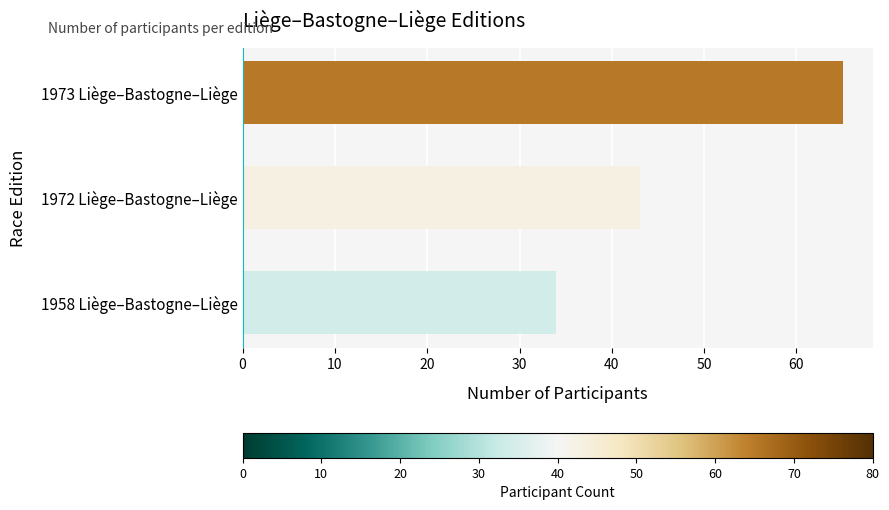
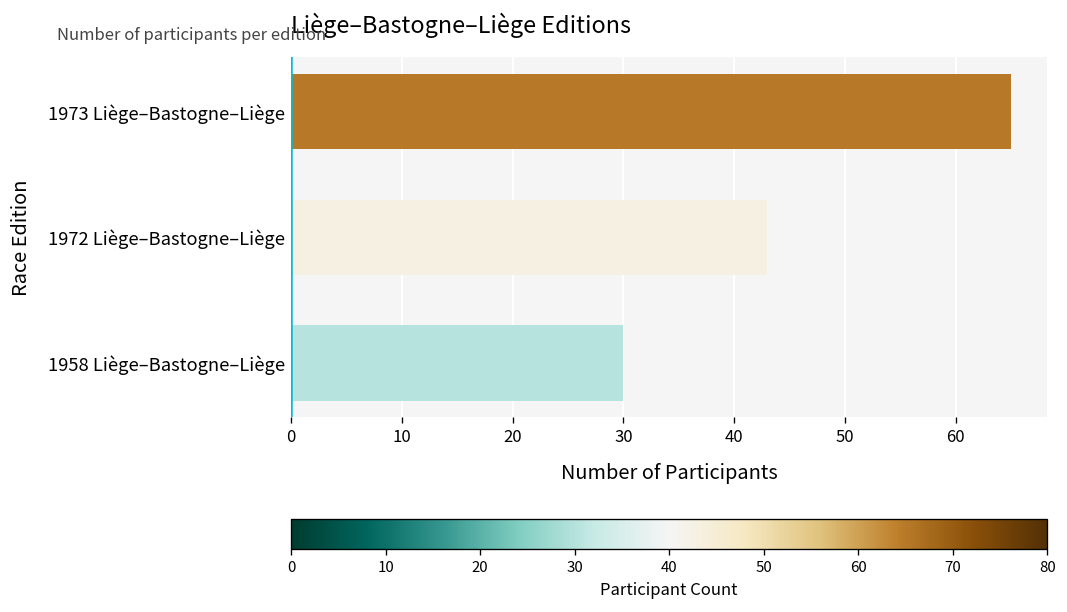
  {
    "1973 Liège–Bastogne–Liège": 65,
    "1972 Liège–Bastogne–Liège": 43,
-   "1958 Liège–Bastogne–Liège": 34
+   "1958 Liège–Bastogne–Liège": 30
  }
